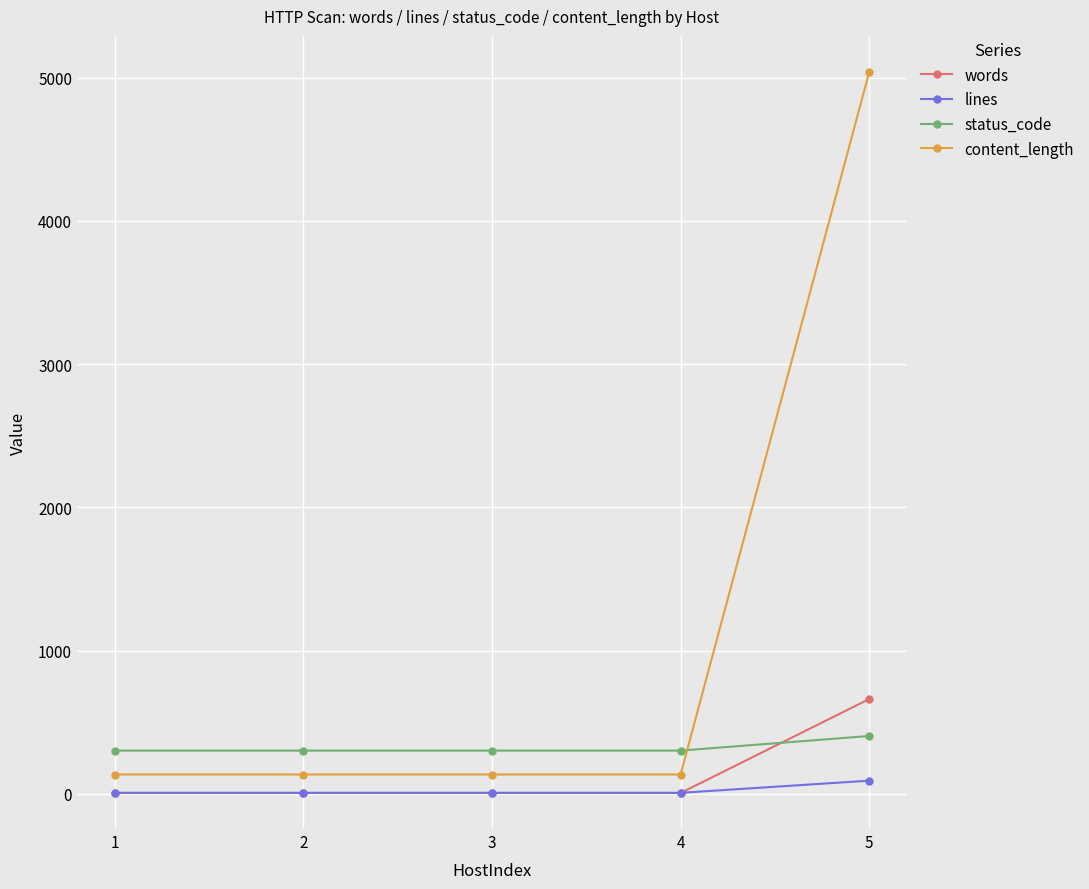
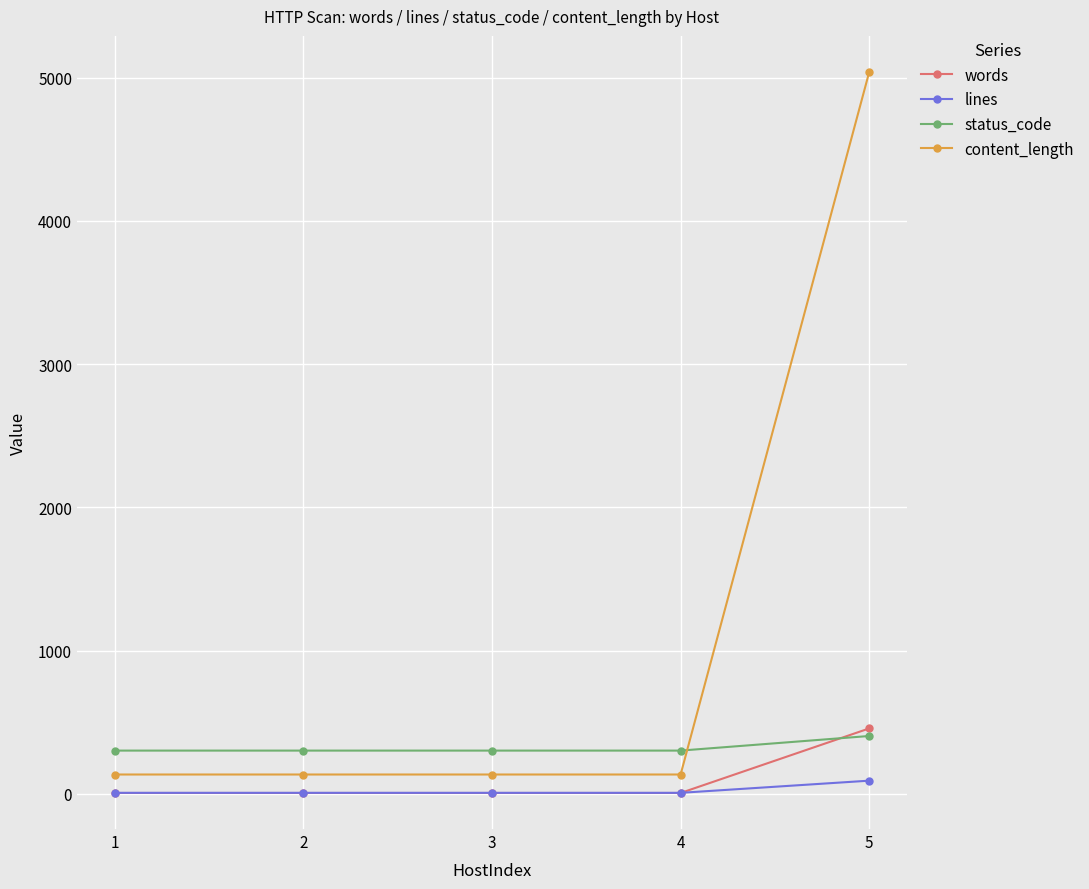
  {
    "words": {
-     "5": 660
+     "5": 460
    },
    "lines": {
      "5": 90
    },
    "status_code": {
      "1": 300,
      "2": 300,
      "3": 300,
      "4": 300,
      "5": 400
    },
    "content_length": {
      "1": 130,
      "2": 130,
      "3": 130,
      "4": 130,
      "5": 5040
    }
  }
